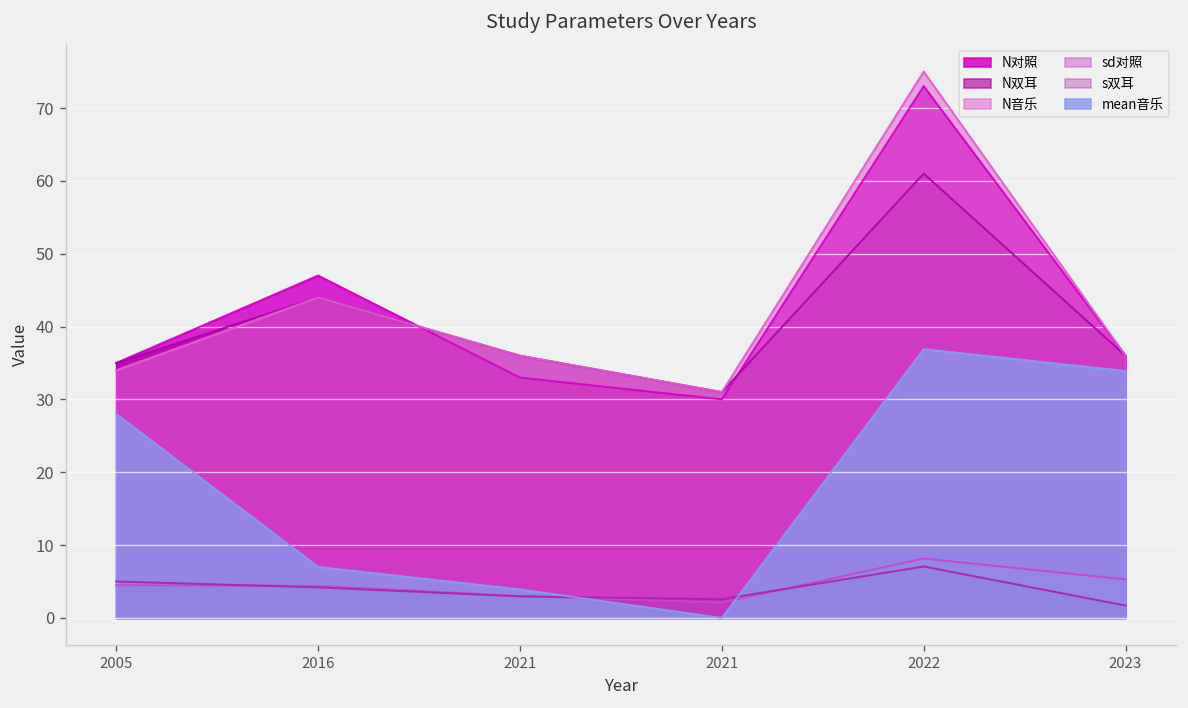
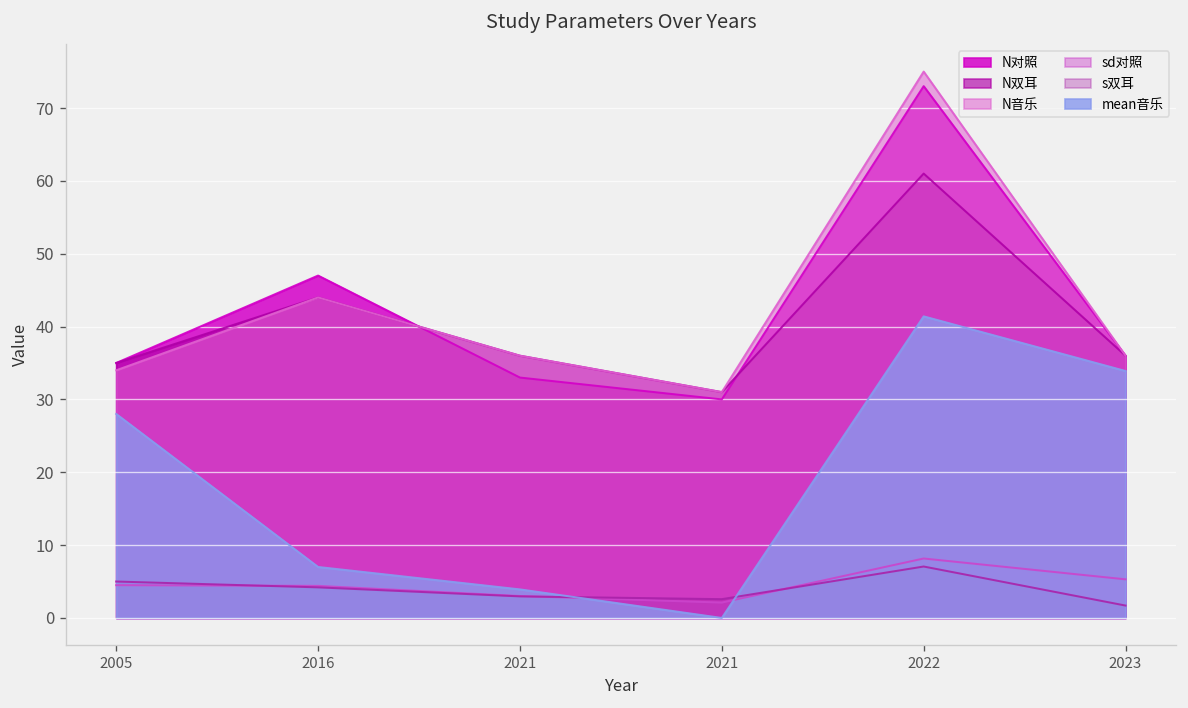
  {
    "mean音乐": {
      "2005": 28,
      "2016": 7,
-     "2022": 37,
+     "2022": 41,
      "2023": 34
    }
  }
